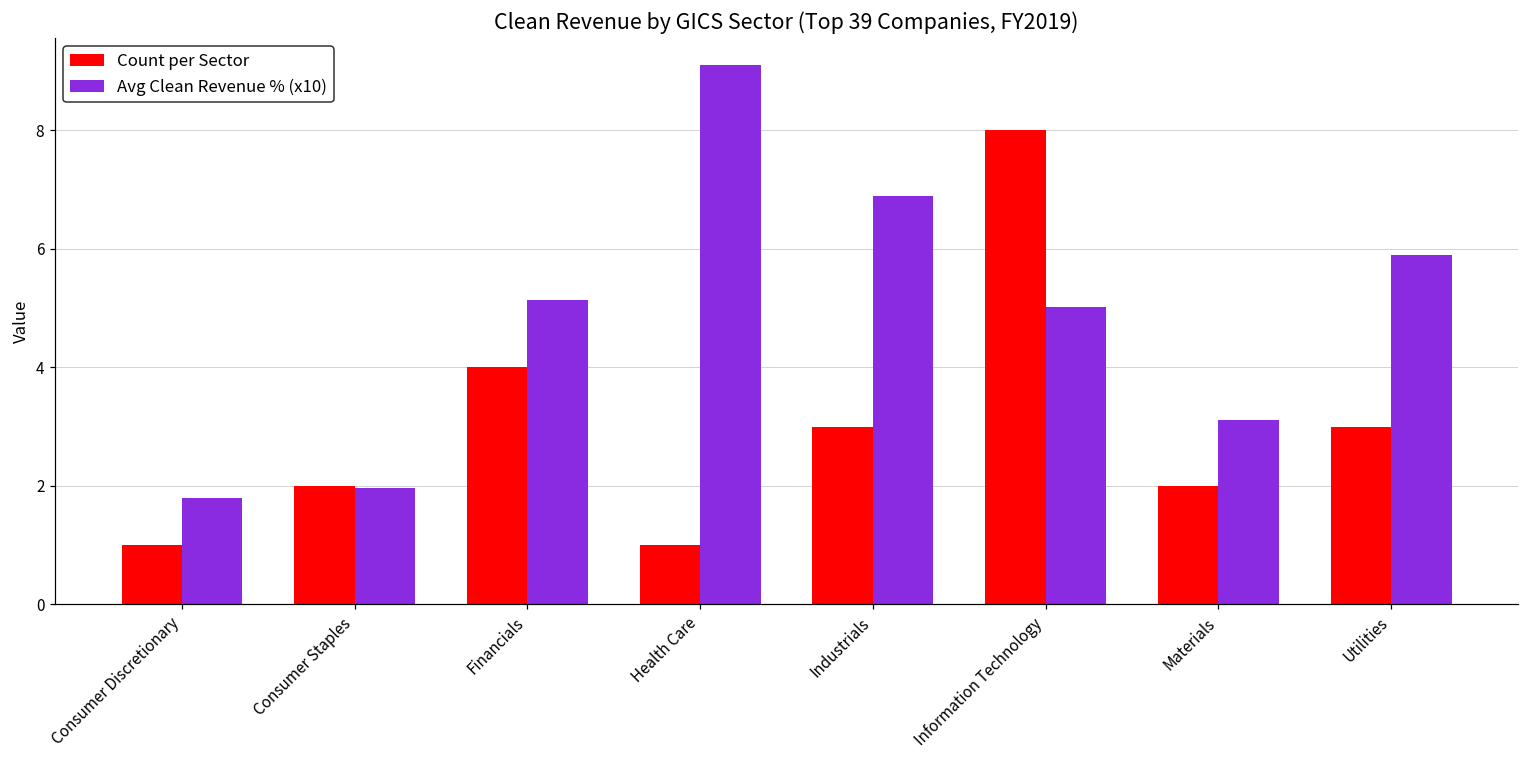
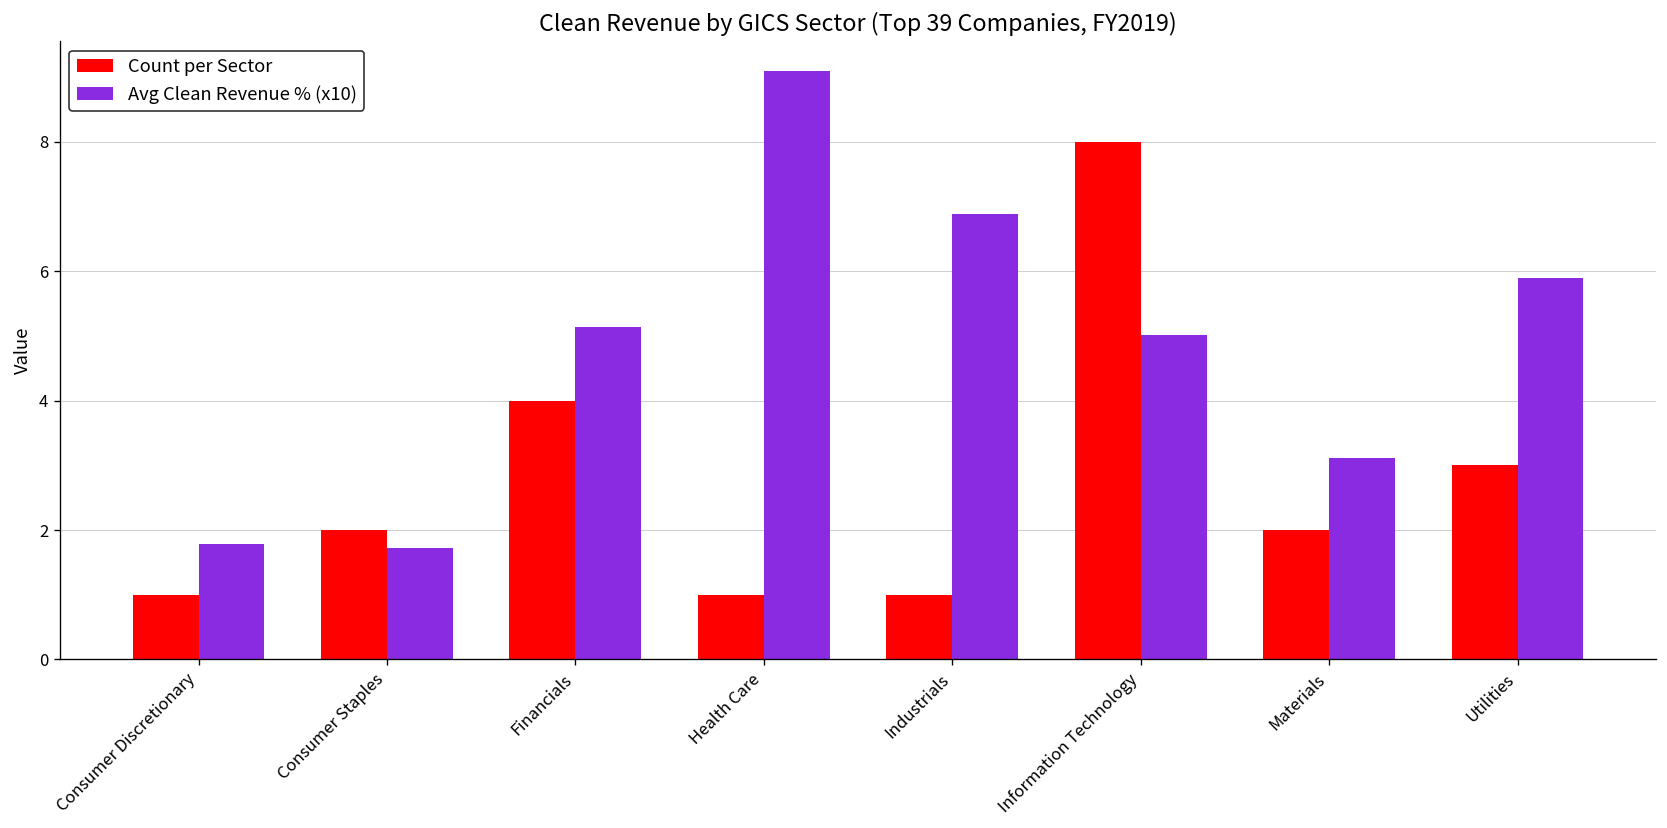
  {
    "Count per Sector": {
      "Consumer Discretionary": 1,
      "Consumer Staples": 2,
      "Financials": 4,
      "Health Care": 1,
-     "Industrials": 3,
+     "Industrials": 1,
      "Information Technology": 8,
      "Materials": 2,
      "Utilities": 3
    },
    "Avg Clean Revenue % (x10)": {
      "Consumer Discretionary": 1.8,
-     "Consumer Staples": 2.0,
+     "Consumer Staples": 1.7,
      "Financials": 5.1,
      "Health Care": 9.1,
      "Industrials": 6.9,
      "Information Technology": 5.0,
      "Materials": 3.1,
      "Utilities": 5.9
    }
  }
